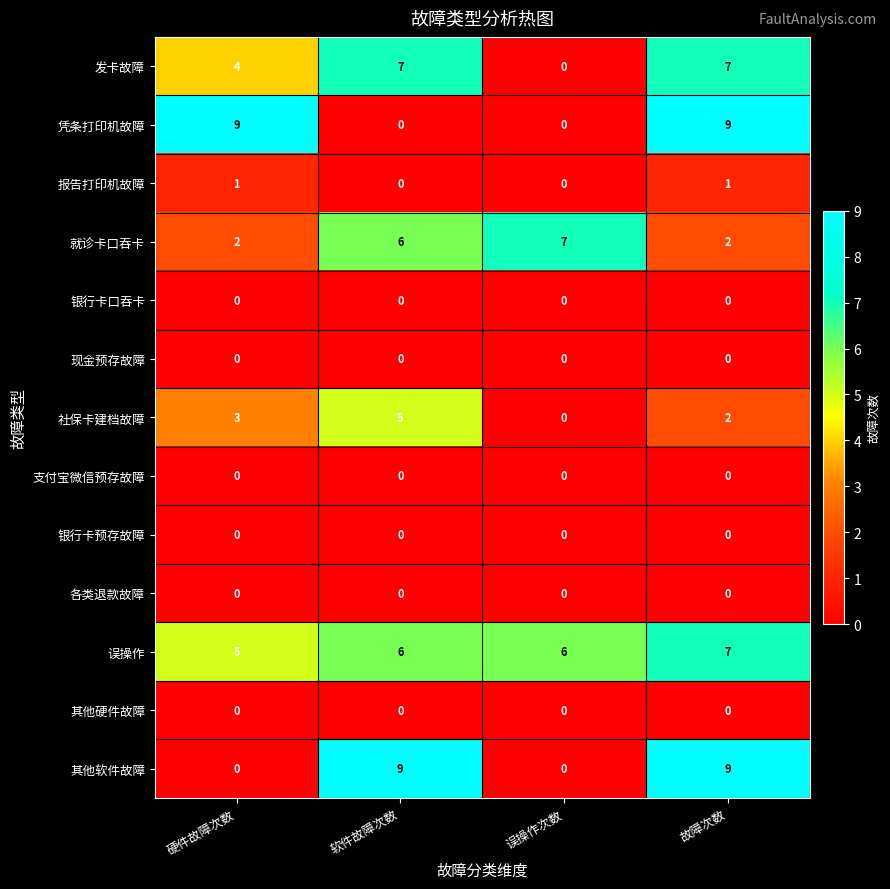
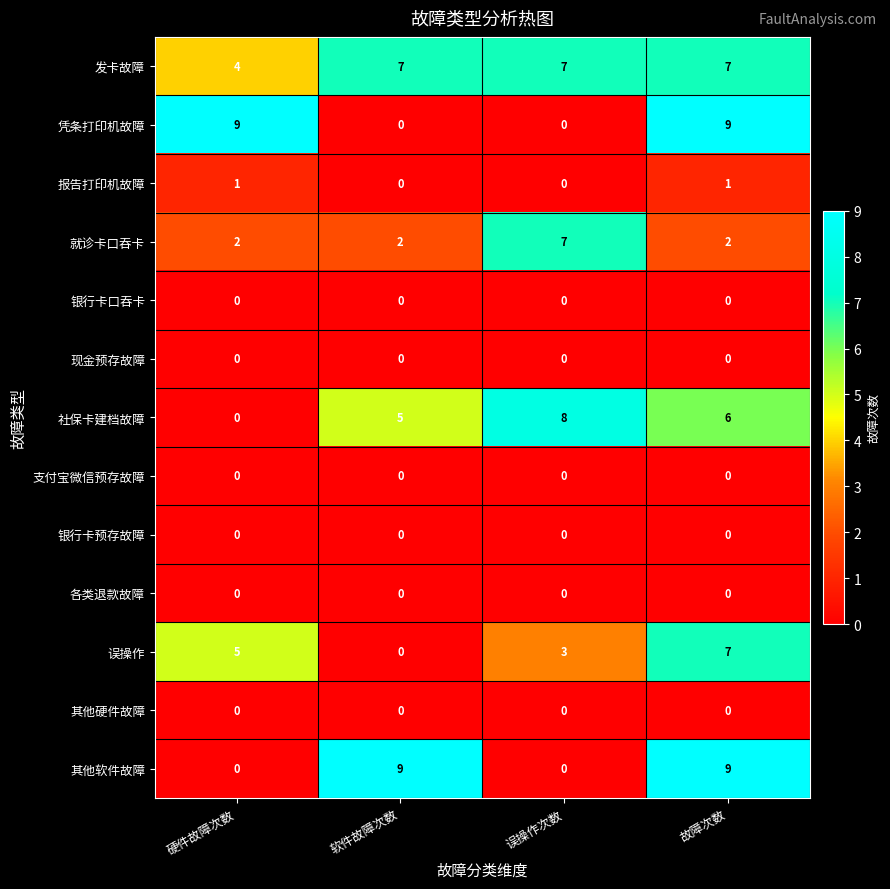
  {
    "发卡故障": {
      "硬件故障次数": 4,
      "软件故障次数": 7,
-     "误操作次数": 0,
+     "误操作次数": 7,
      "故障次数": 7
    },
    "凭条打印机故障": {
      "硬件故障次数": 9,
      "软件故障次数": 0,
      "误操作次数": 0,
      "故障次数": 9
    },
    "报告打印机故障": {
      "硬件故障次数": 1,
      "软件故障次数": 0,
      "误操作次数": 0,
      "故障次数": 1
    },
    "就诊卡口吞卡": {
      "硬件故障次数": 2,
-     "软件故障次数": 6,
+     "软件故障次数": 2,
      "误操作次数": 7,
      "故障次数": 2
    },
    "银行卡口吞卡": {
      "硬件故障次数": 0,
      "软件故障次数": 0,
      "误操作次数": 0,
      "故障次数": 0
    },
    "现金预存故障": {
      "硬件故障次数": 0,
      "软件故障次数": 0,
      "误操作次数": 0,
      "故障次数": 0
    },
    "社保卡建档故障": {
-     "硬件故障次数": 3,
+     "硬件故障次数": 0,
      "软件故障次数": 5,
-     "误操作次数": 0,
-     "故障次数": 2
+     "误操作次数": 8,
+     "故障次数": 6
    },
    "支付宝微信预存故障": {
      "硬件故障次数": 0,
      "软件故障次数": 0,
      "误操作次数": 0,
      "故障次数": 0
    },
    "银行卡预存故障": {
      "硬件故障次数": 0,
      "软件故障次数": 0,
      "误操作次数": 0,
      "故障次数": 0
    },
    "各类退款故障": {
      "硬件故障次数": 0,
      "软件故障次数": 0,
      "误操作次数": 0,
      "故障次数": 0
    },
    "误操作": {
      "硬件故障次数": 5,
-     "软件故障次数": 6,
-     "误操作次数": 6,
+     "软件故障次数": 0,
+     "误操作次数": 3,
      "故障次数": 7
    },
    "其他硬件故障": {
      "硬件故障次数": 0,
      "软件故障次数": 0,
      "误操作次数": 0,
      "故障次数": 0
    },
    "其他软件故障": {
      "硬件故障次数": 0,
      "软件故障次数": 9,
      "误操作次数": 0,
      "故障次数": 9
    }
  }
